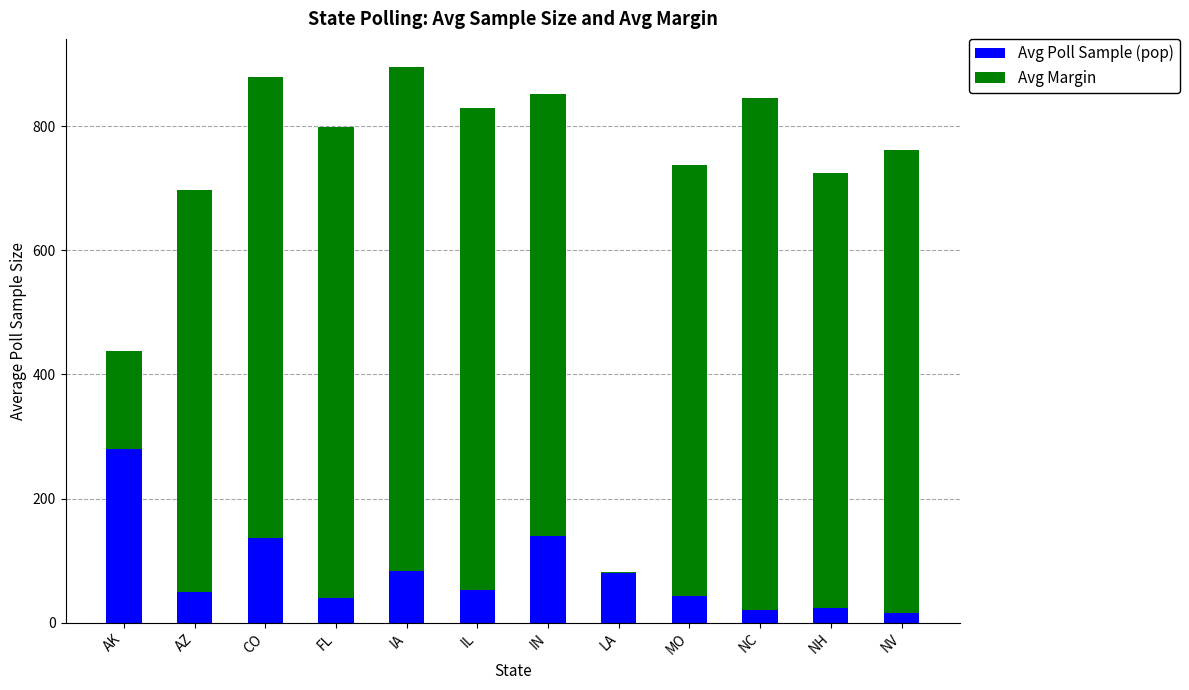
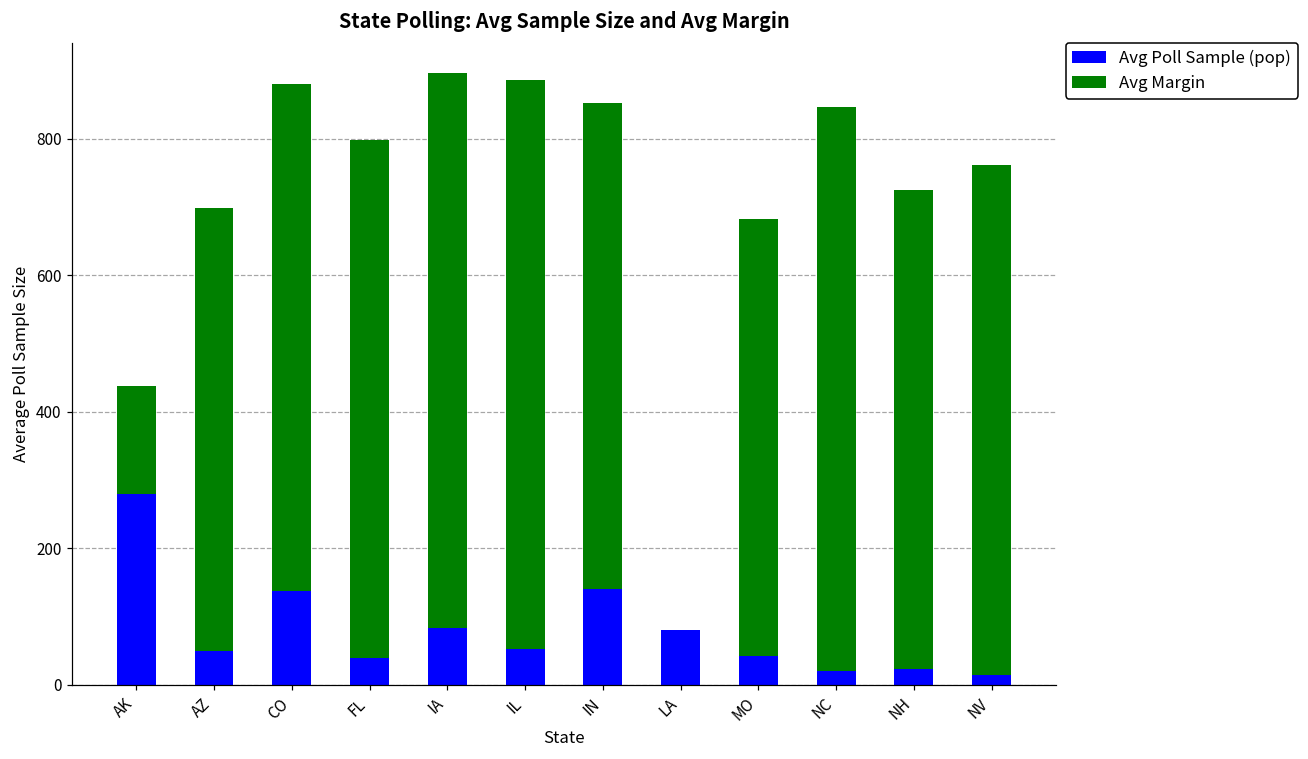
  {
    "Avg Poll Sample (pop)": {
      "AK": 280,
      "AZ": 50,
      "CO": 140,
      "FL": 40,
      "IA": 80,
      "IL": 50,
      "IN": 140,
      "LA": 80,
      "MO": 40,
      "NC": 20,
      "NH": 20,
      "NV": 20
    },
    "Avg Margin": {
      "AK": 160,
      "AZ": 650,
      "CO": 740,
      "FL": 760,
      "IA": 810,
-     "IL": 780,
+     "IL": 830,
      "IN": 710,
-     "MO": 690,
+     "MO": 640,
      "NC": 830,
      "NH": 700,
      "NV": 750
    }
  }
